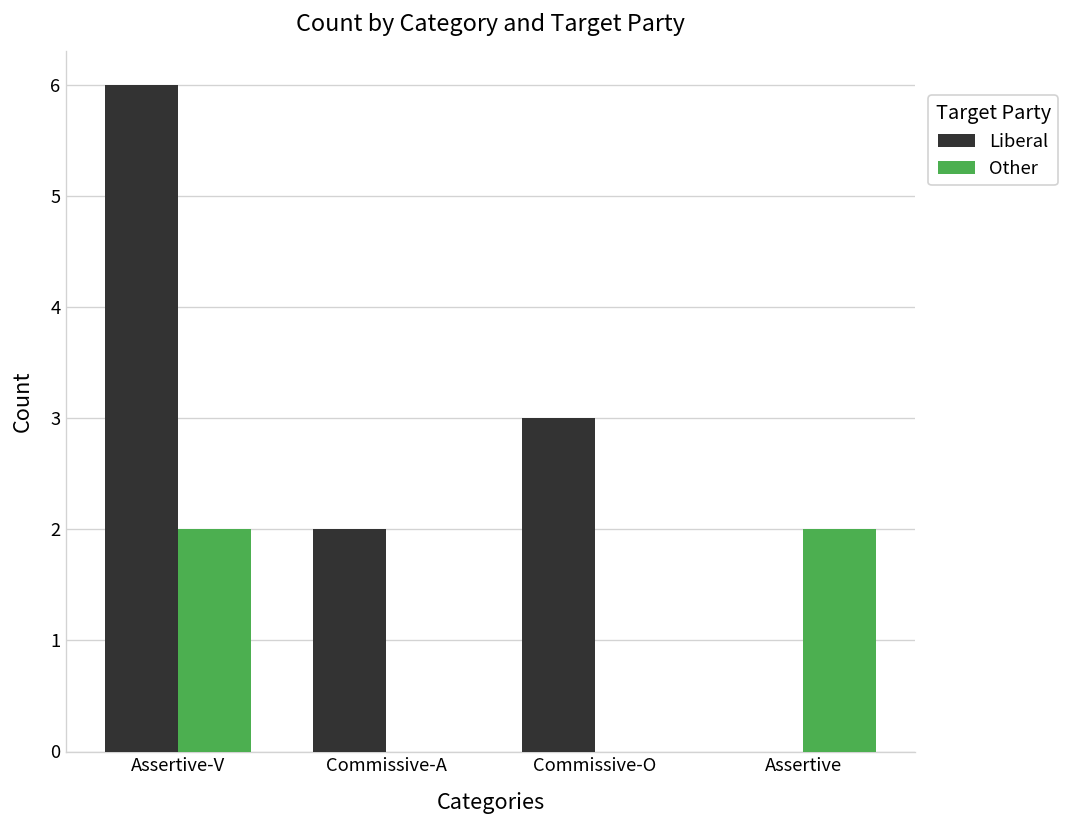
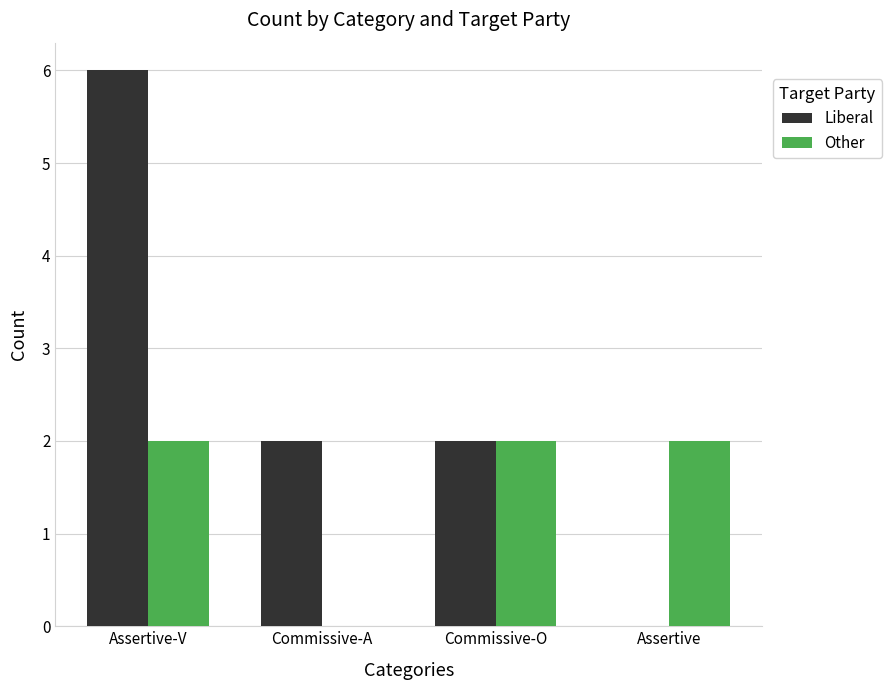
  {
    "Liberal": {
      "Assertive-V": 6,
      "Commissive-A": 2,
-     "Commissive-O": 3,
+     "Commissive-O": 2,
      "Assertive": 0
    },
    "Other": {
      "Assertive-V": 2,
      "Commissive-A": 0,
-     "Commissive-O": 0,
+     "Commissive-O": 2,
      "Assertive": 2
    }
  }
